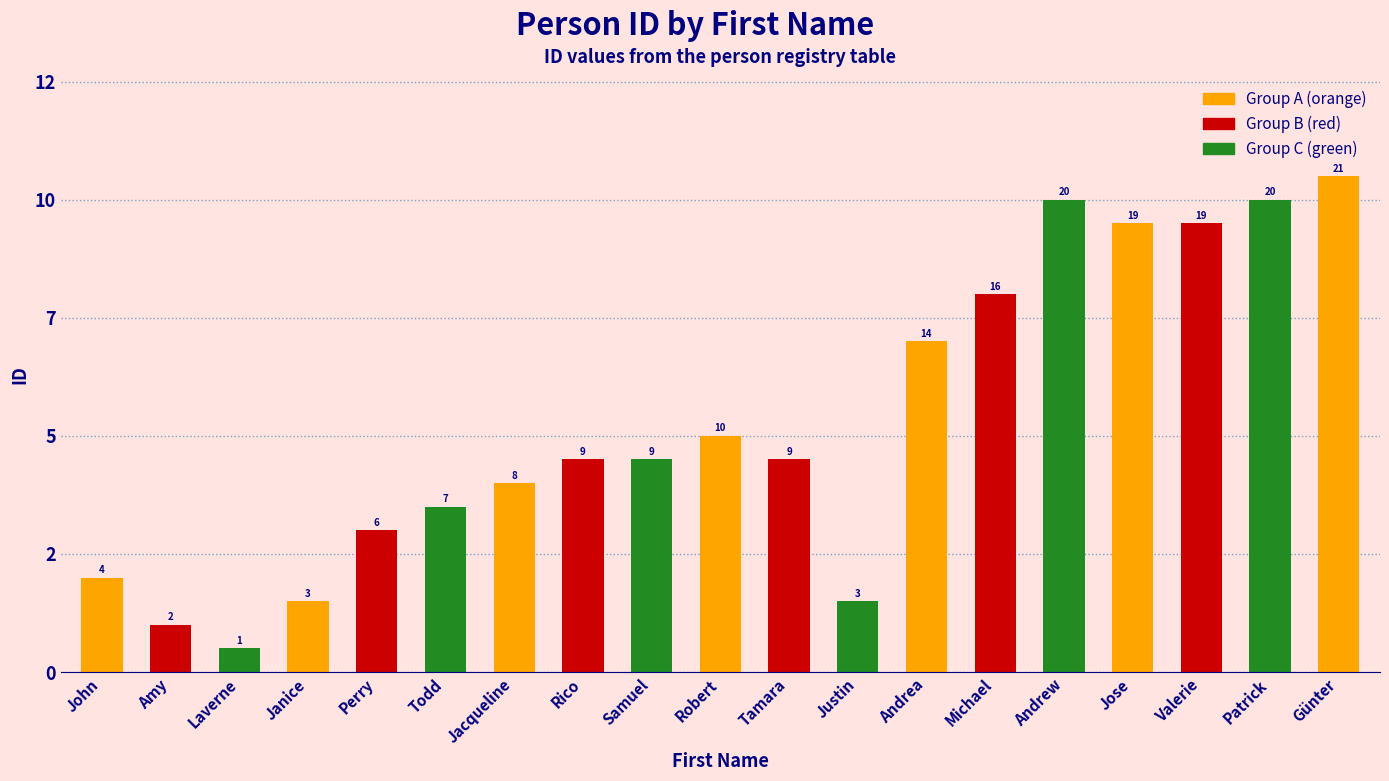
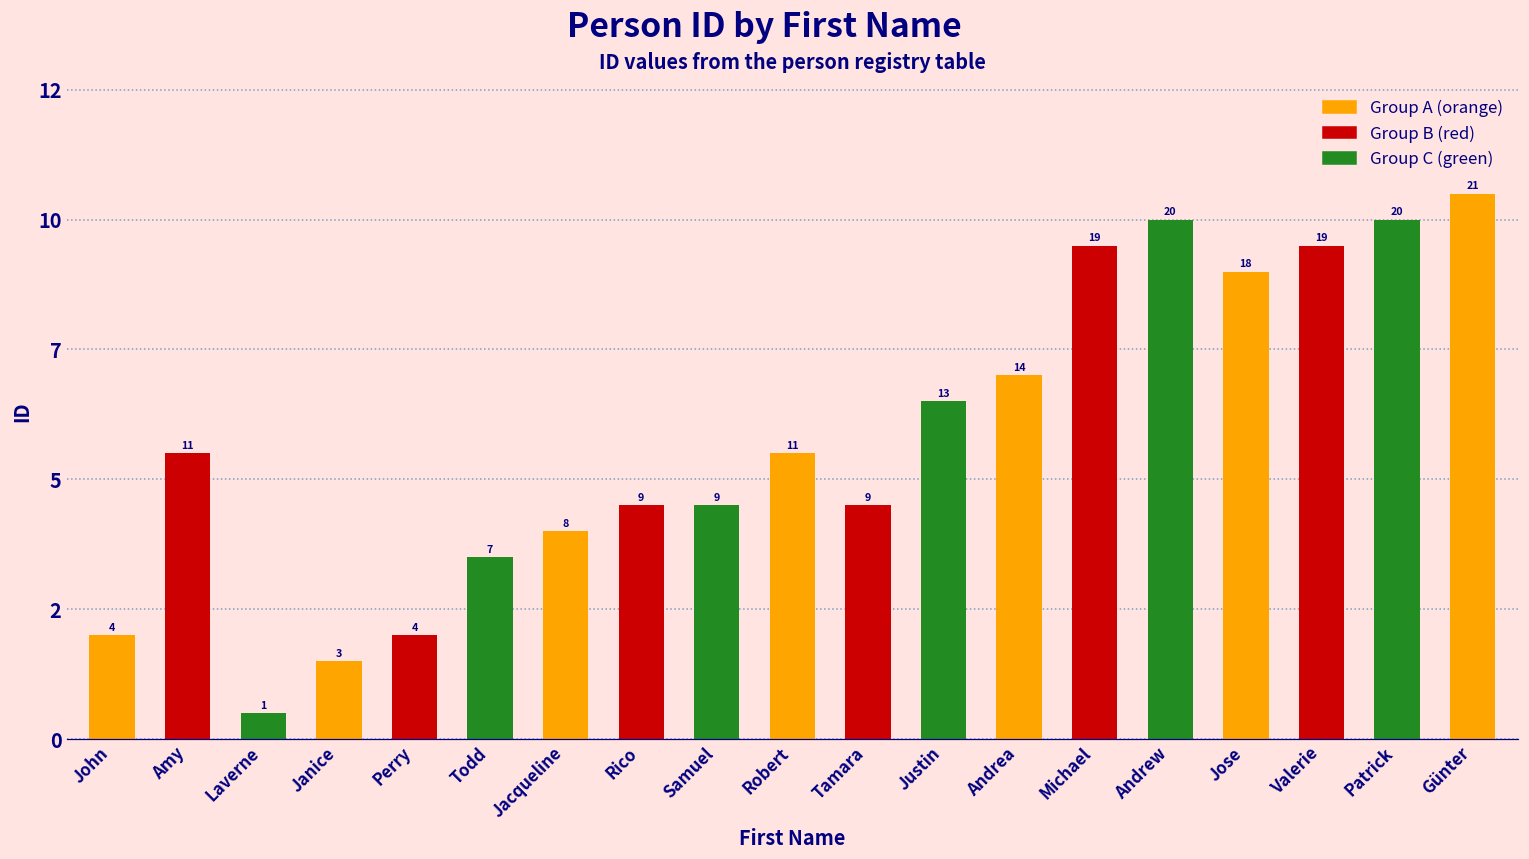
  {
    "John": 4,
-   "Amy": 2,
+   "Amy": 11,
    "Laverne": 1,
    "Janice": 3,
-   "Perry": 6,
+   "Perry": 4,
    "Todd": 7,
    "Jacqueline": 8,
    "Rico": 9,
    "Samuel": 9,
-   "Robert": 10,
+   "Robert": 11,
    "Tamara": 9,
-   "Justin": 3,
+   "Justin": 13,
    "Andrea": 14,
-   "Michael": 16,
+   "Michael": 19,
    "Andrew": 20,
-   "Jose": 19,
+   "Jose": 18,
    "Valerie": 19,
    "Patrick": 20,
    "Günter": 21
  }
